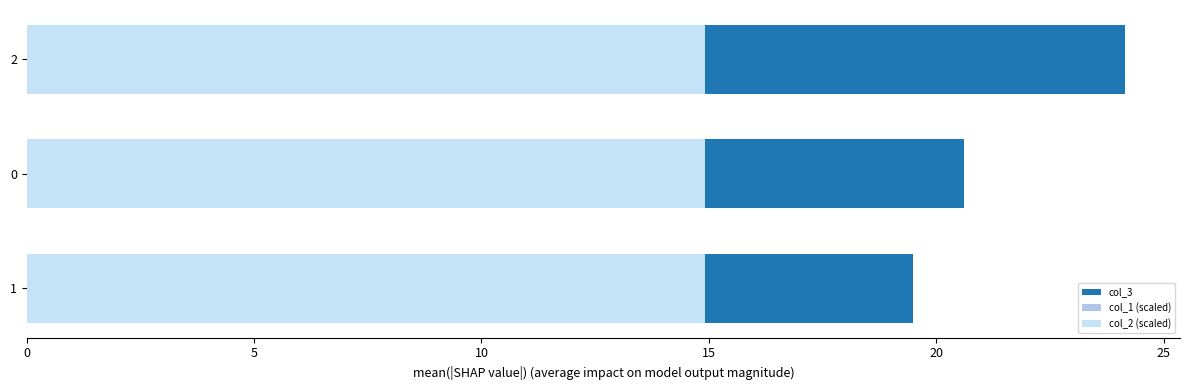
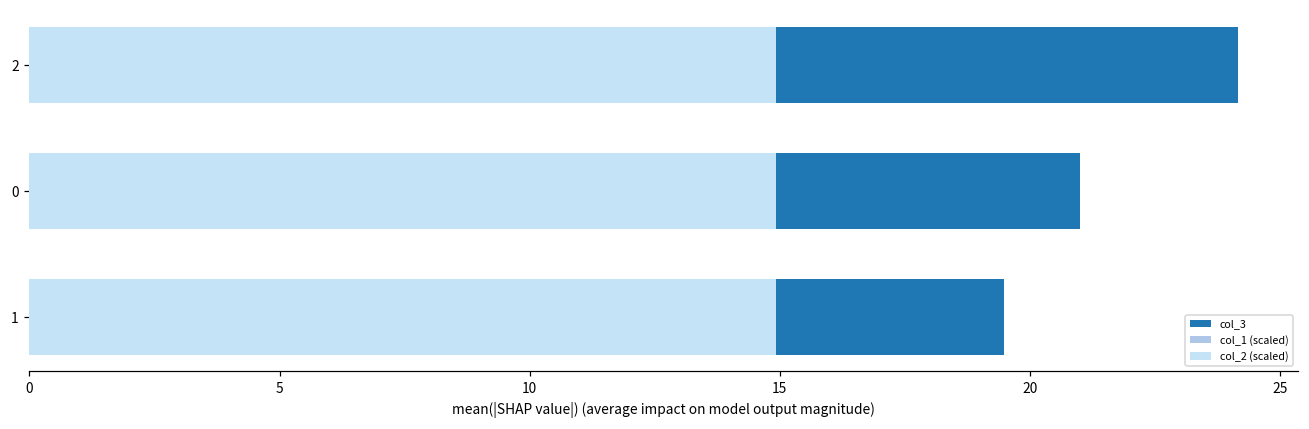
  {
    "col_3": {
      "2": 24.2,
-     "0": 20.6,
+     "0": 21.0,
      "1": 19.5
    }
  }
